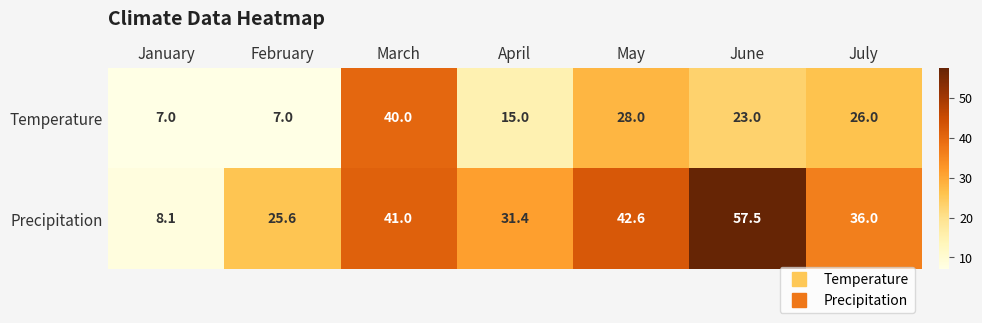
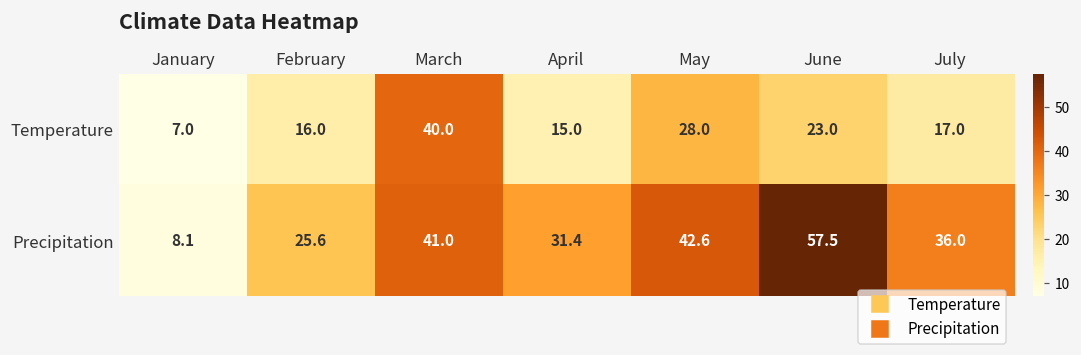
  {
    "Temperature": {
      "January": 7.0,
-     "February": 7.0,
+     "February": 16.0,
      "March": 40.0,
      "April": 15.0,
      "May": 28.0,
      "June": 23.0,
-     "July": 26.0
+     "July": 17.0
    },
    "Precipitation": {
      "January": 8.1,
      "February": 25.6,
      "March": 41.0,
      "April": 31.4,
      "May": 42.6,
      "June": 57.5,
      "July": 36.0
    }
  }
